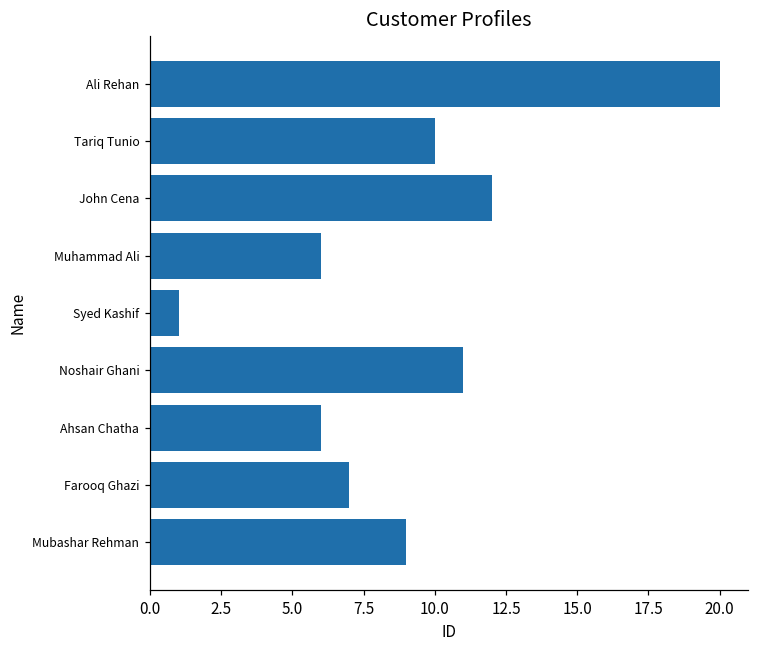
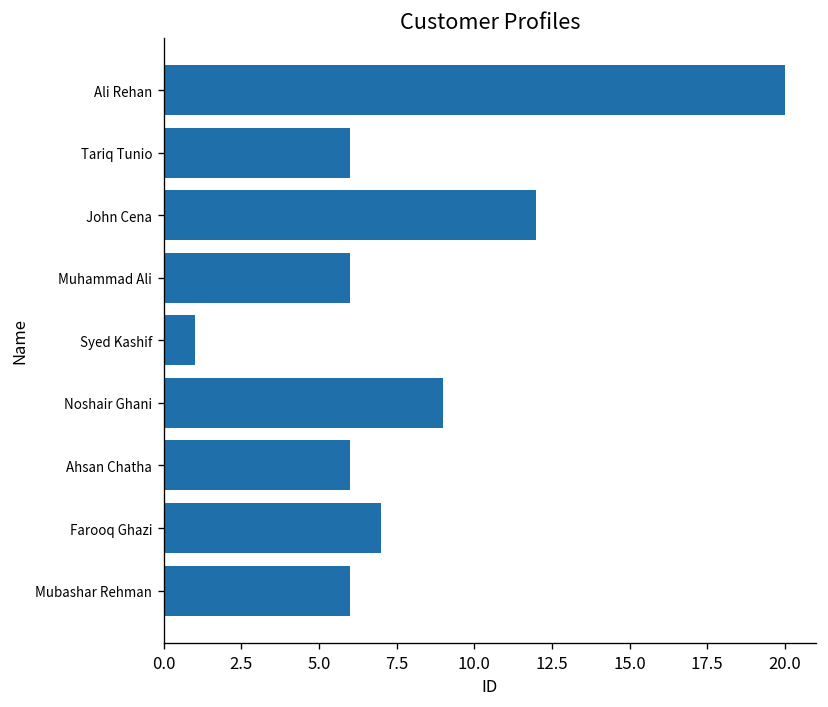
  {
    "Ali Rehan": 20,
-   "Tariq Tunio": 10,
+   "Tariq Tunio": 6,
    "John Cena": 12,
    "Muhammad Ali": 6,
    "Syed Kashif": 1,
-   "Noshair Ghani": 11,
+   "Noshair Ghani": 9,
    "Ahsan Chatha": 6,
    "Farooq Ghazi": 7,
-   "Mubashar Rehman": 9
+   "Mubashar Rehman": 6
  }
